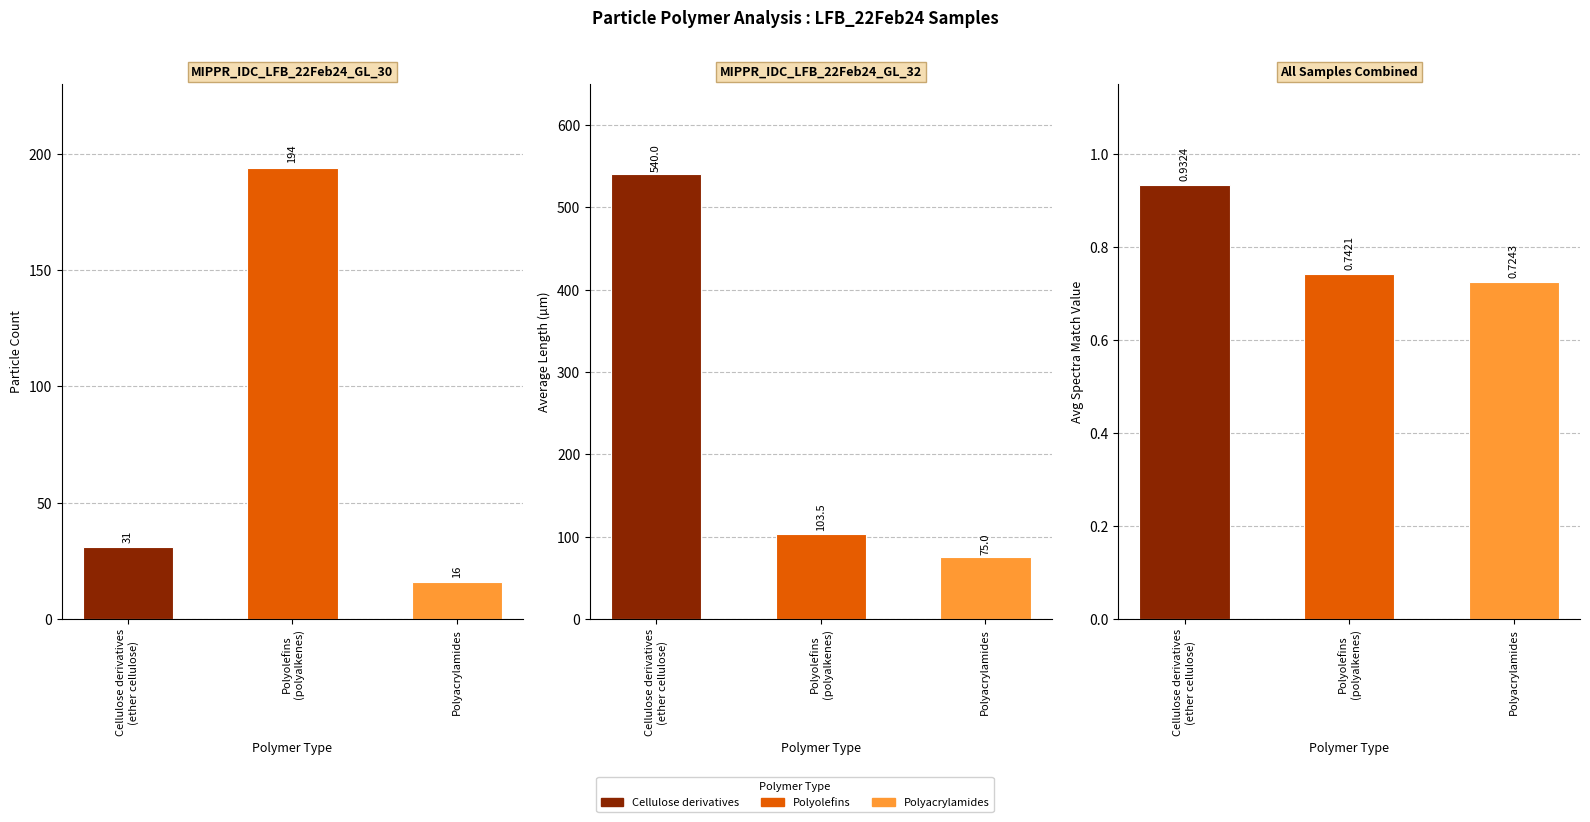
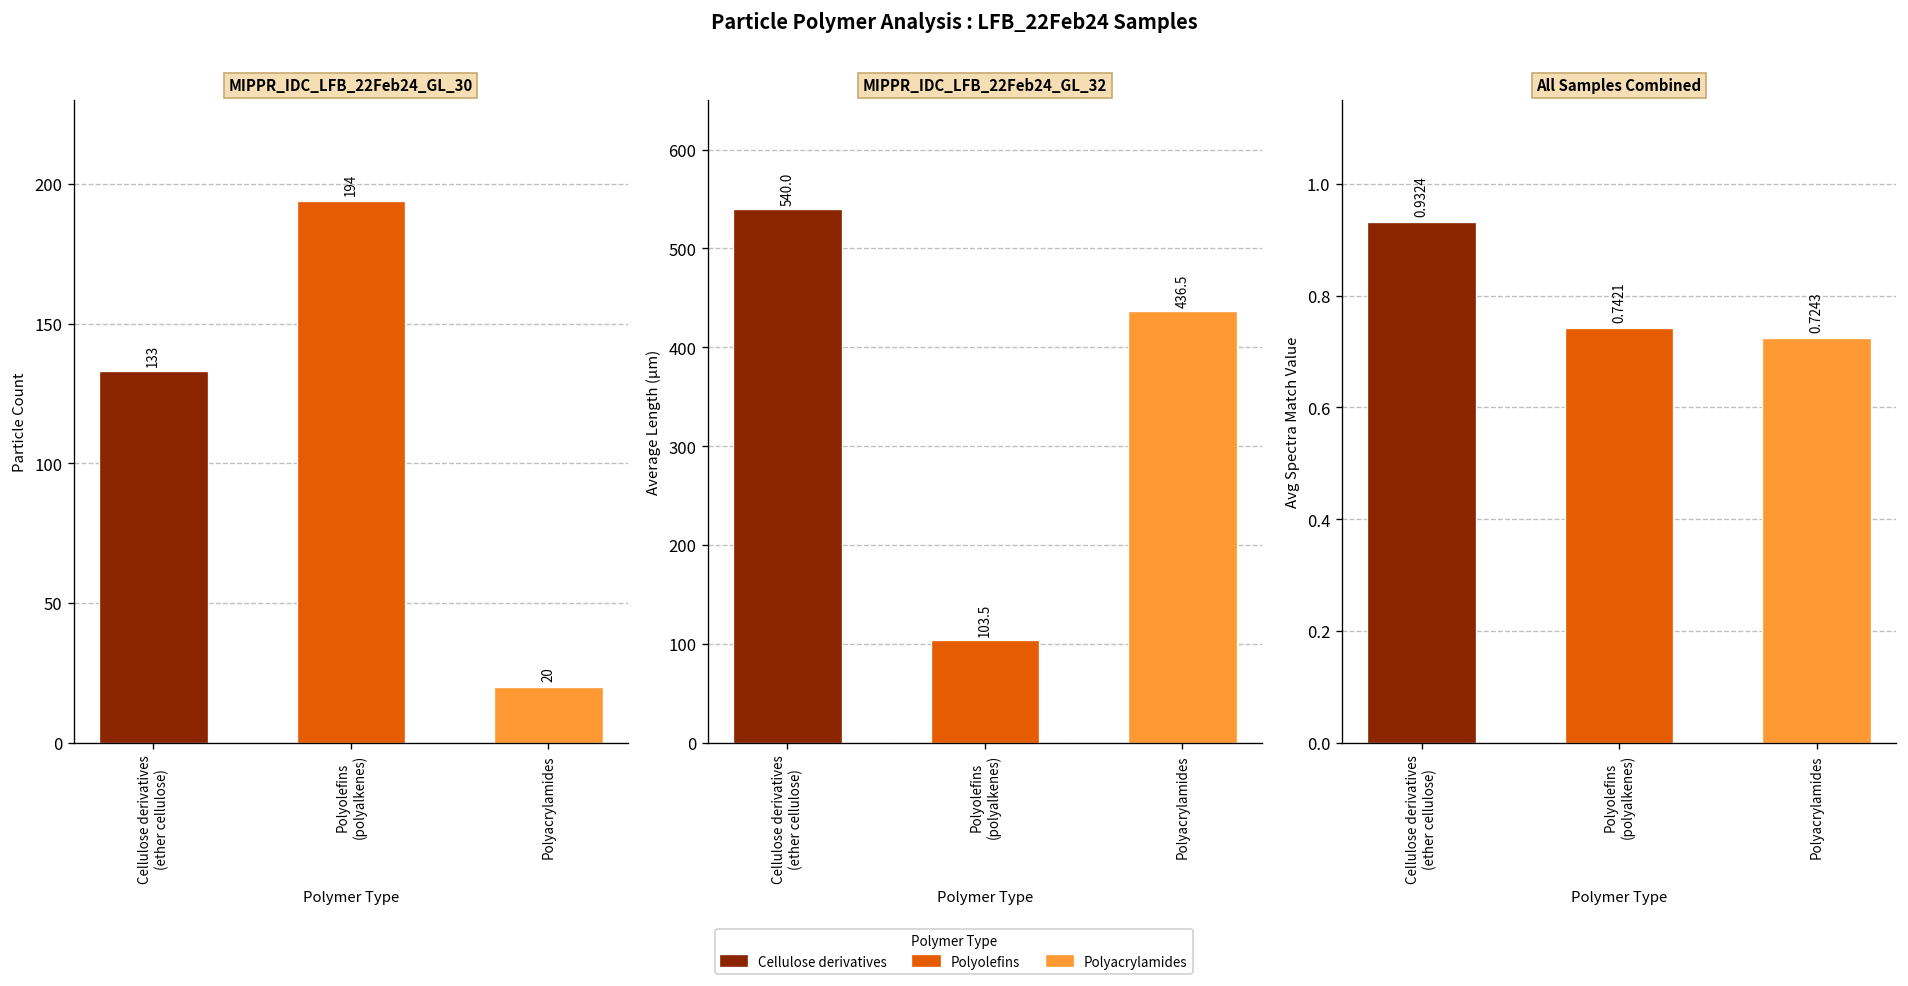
  {
    "MIPPR_IDC_LFB_22Feb24_GL_30": {
-     "Cellulose derivatives (ether cellulose)": 31,
+     "Cellulose derivatives (ether cellulose)": 133,
      "Polyolefins (polyalkenes)": 194,
-     "Polyacrylamides": 16
+     "Polyacrylamides": 20
    },
    "MIPPR_IDC_LFB_22Feb24_GL_32": {
      "Cellulose derivatives (ether cellulose)": 540.0,
      "Polyolefins (polyalkenes)": 103.5,
-     "Polyacrylamides": 75.0
+     "Polyacrylamides": 436.5
    },
    "All Samples Combined": {
      "Cellulose derivatives (ether cellulose)": 0.9324,
      "Polyolefins (polyalkenes)": 0.7421,
      "Polyacrylamides": 0.7243
    }
  }
